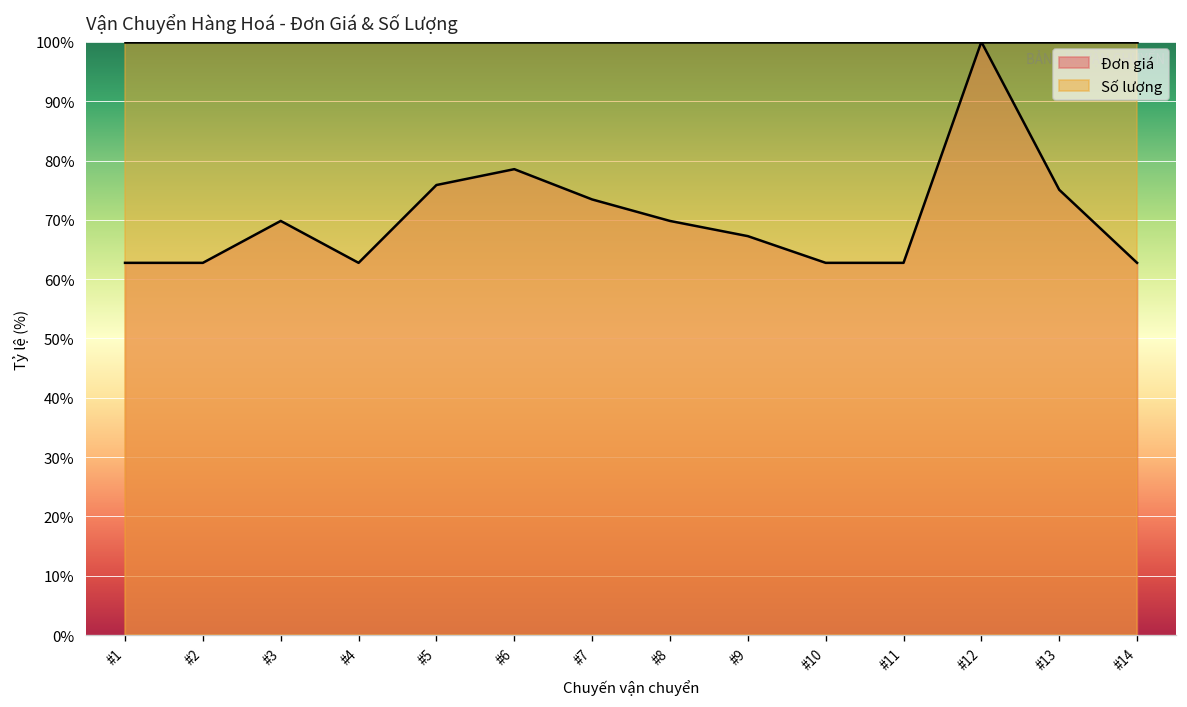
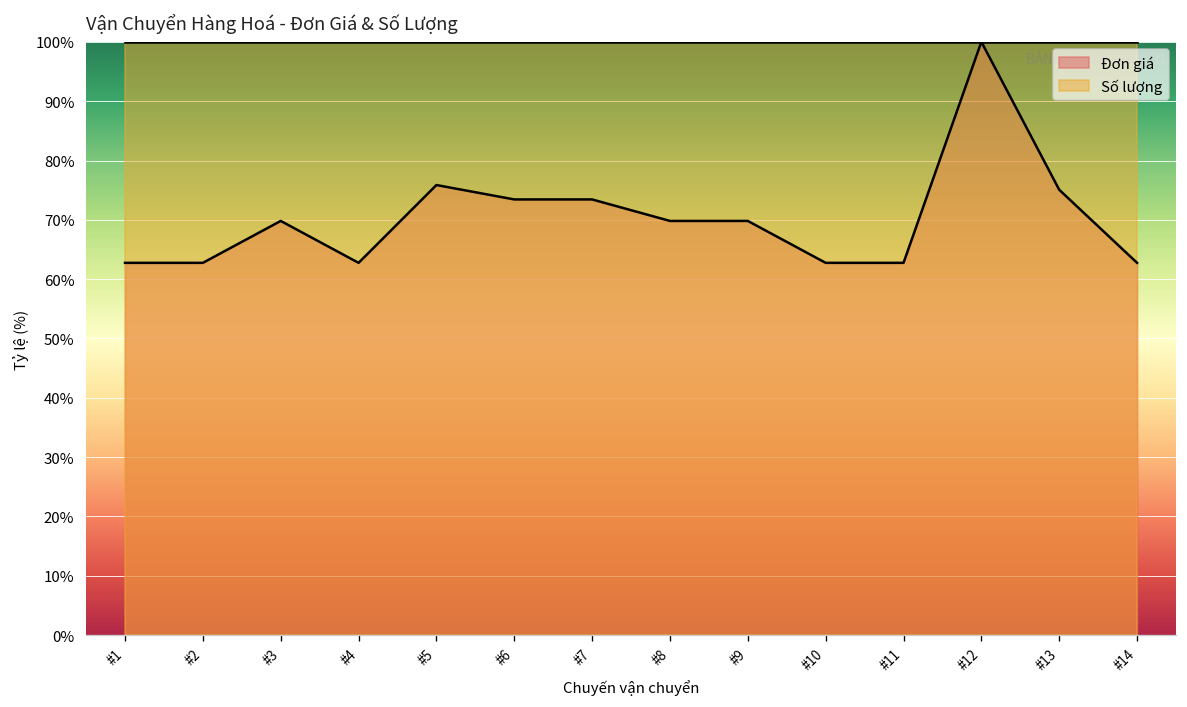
  {
    "Đơn giá": {
      "#1": "63%",
      "#2": "63%",
      "#3": "70%",
      "#4": "63%",
      "#5": "76%",
-     "#6": "79%",
+     "#6": "73%",
      "#7": "73%",
      "#8": "70%",
-     "#9": "67%",
+     "#9": "70%",
      "#10": "63%",
      "#11": "63%",
      "#13": "75%",
      "#14": "63%"
    },
    "Số lượng": {
      "#1": "100%",
      "#2": "100%",
      "#3": "100%",
      "#4": "100%",
      "#5": "100%",
      "#6": "100%",
      "#7": "100%",
      "#8": "100%",
      "#9": "100%",
      "#10": "100%",
      "#11": "100%",
      "#13": "100%",
      "#14": "100%"
    }
  }
